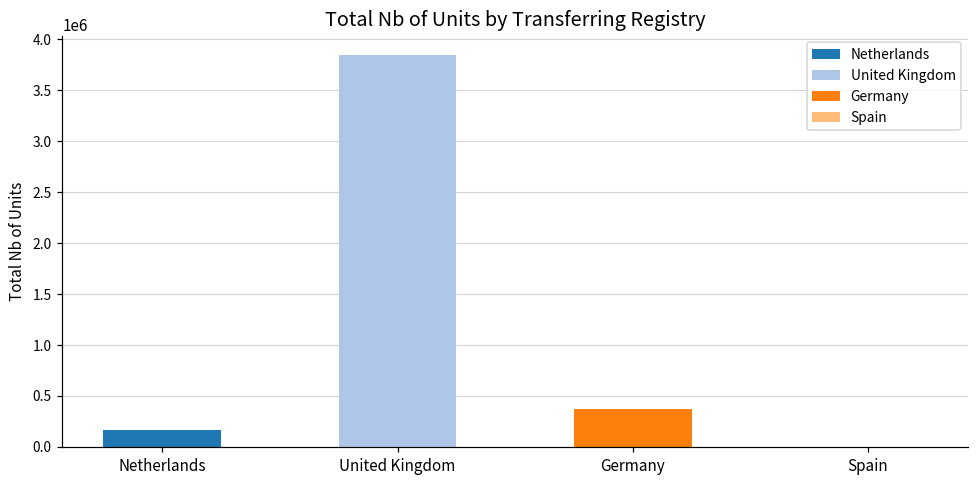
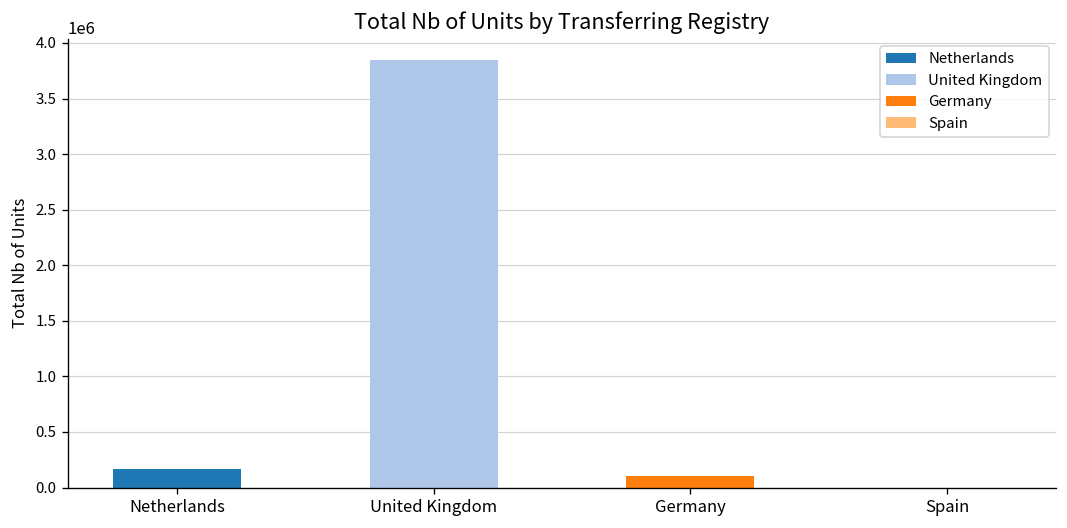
  {
    "Netherlands": 200000,
    "United Kingdom": 3800000,
-   "Germany": 400000
+   "Germany": 100000
  }
